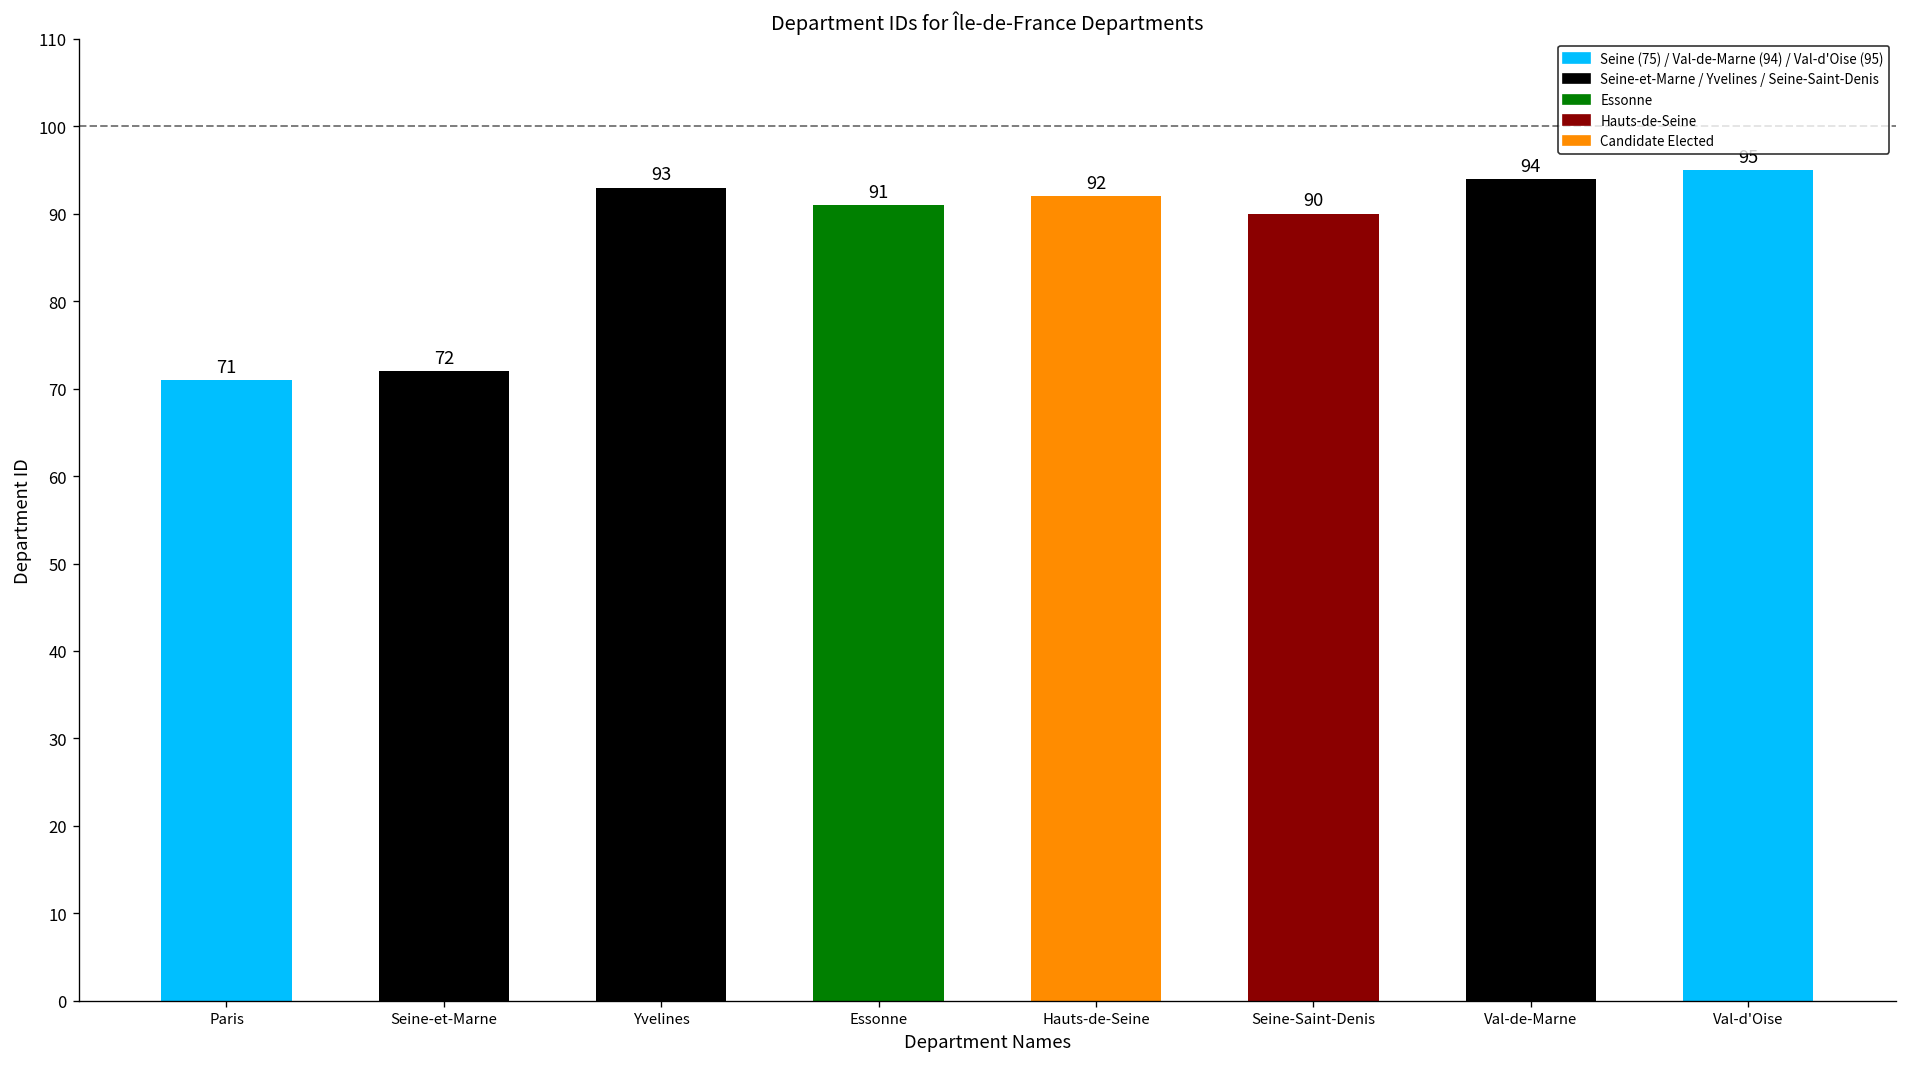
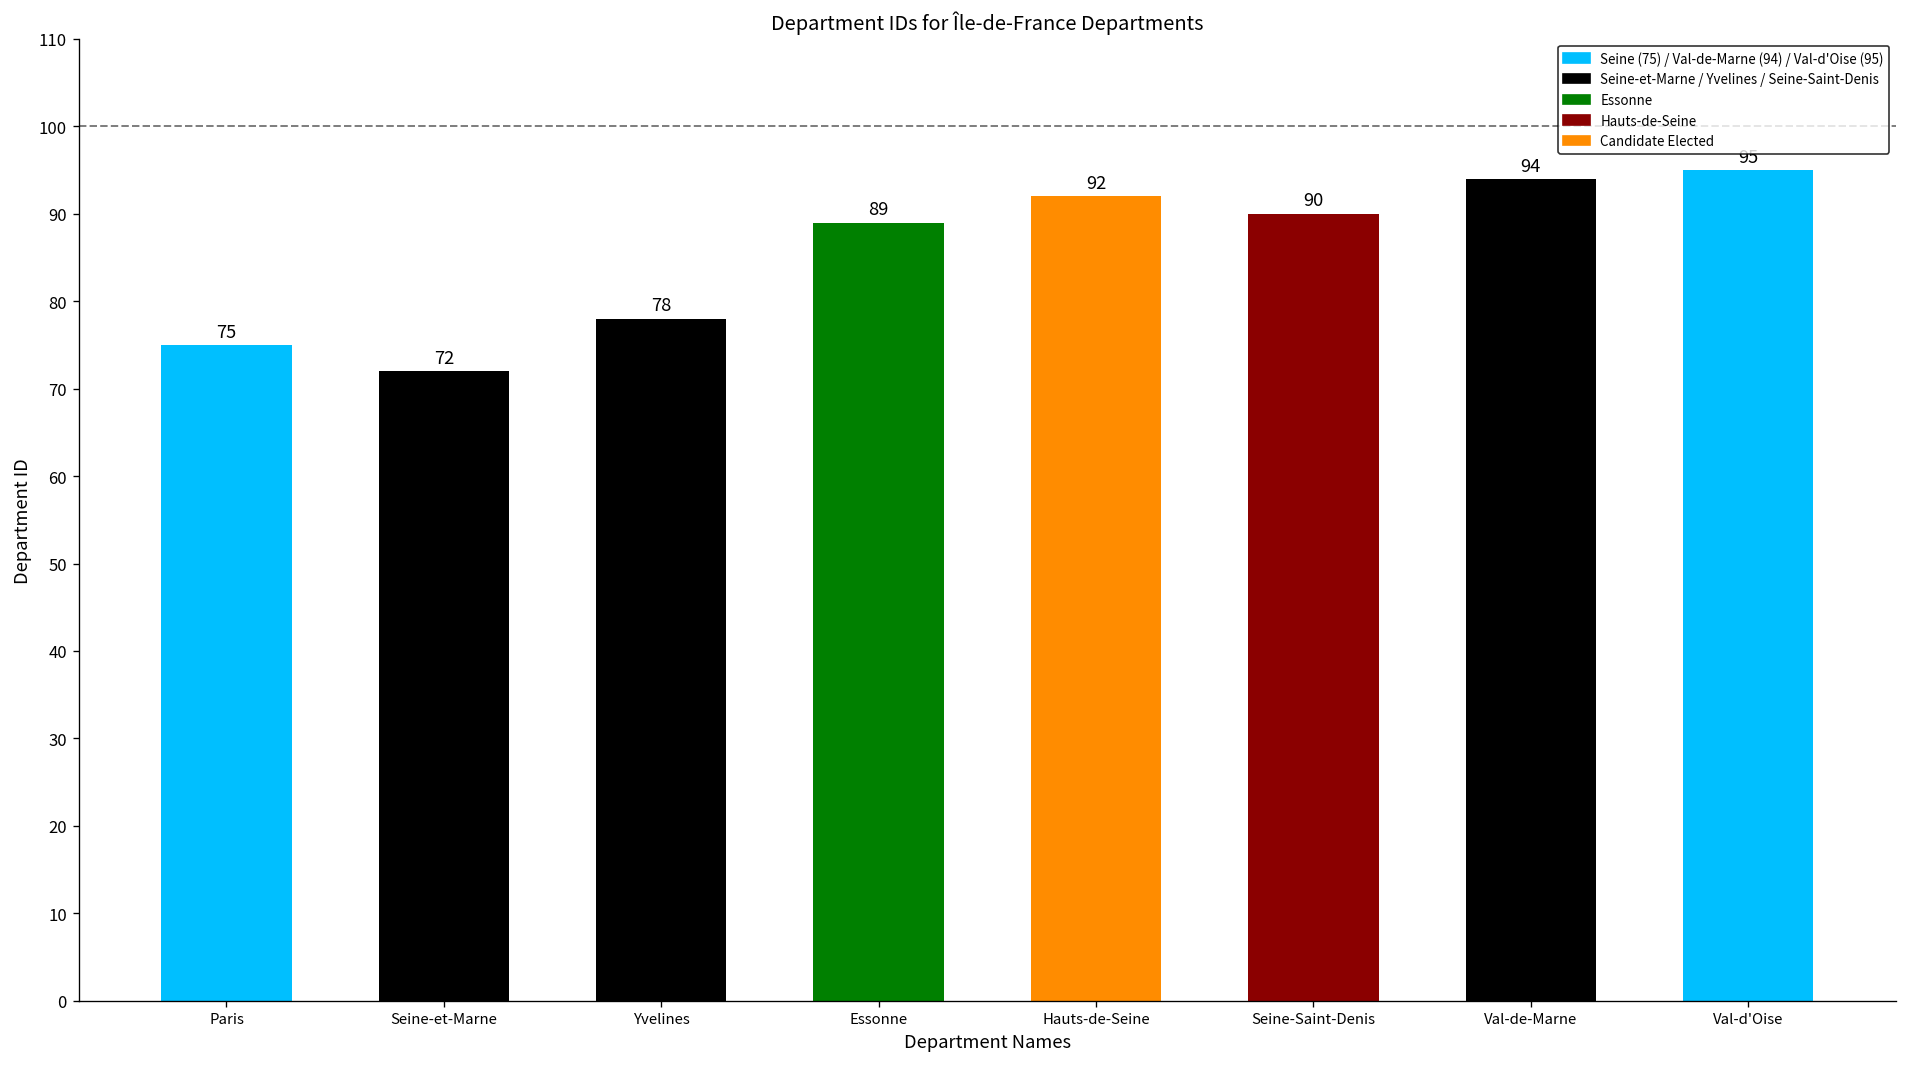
  {
-   "Paris": 71,
+   "Paris": 75,
    "Seine-et-Marne": 72,
-   "Yvelines": 93,
-   "Essonne": 91,
+   "Yvelines": 78,
+   "Essonne": 89,
    "Hauts-de-Seine": 92,
    "Seine-Saint-Denis": 90,
    "Val-de-Marne": 94,
    "Val-d'Oise": 95
  }
